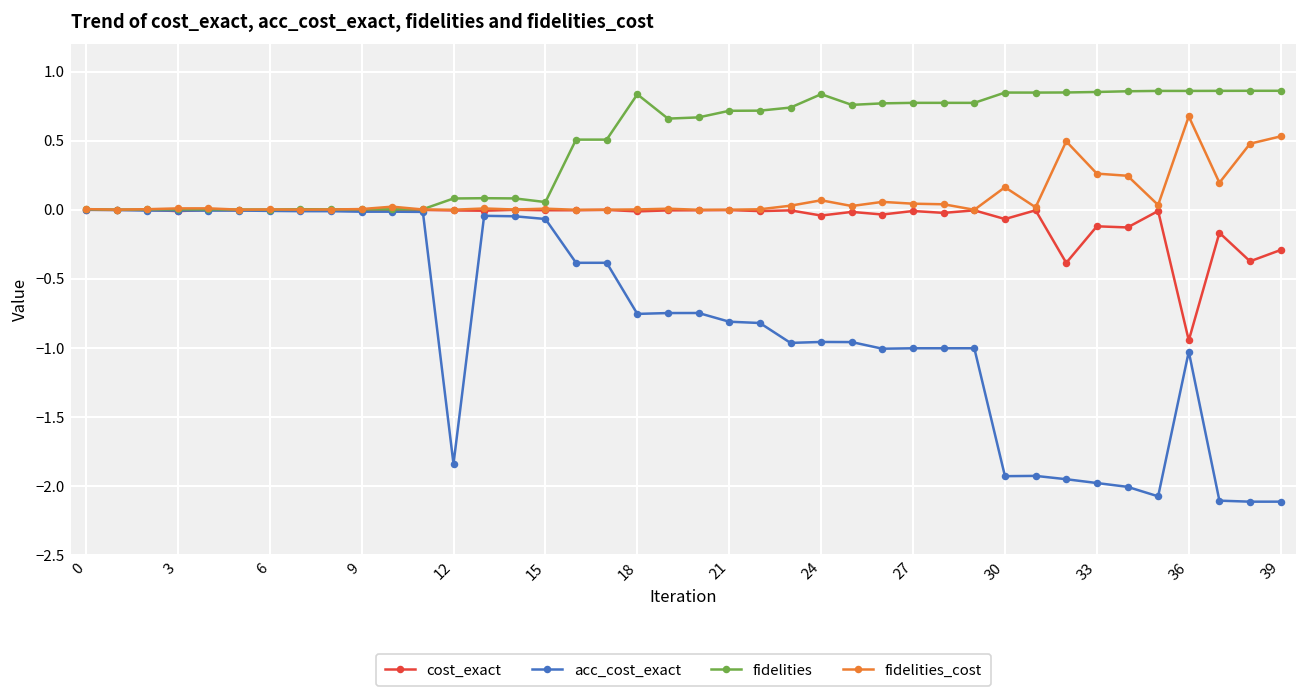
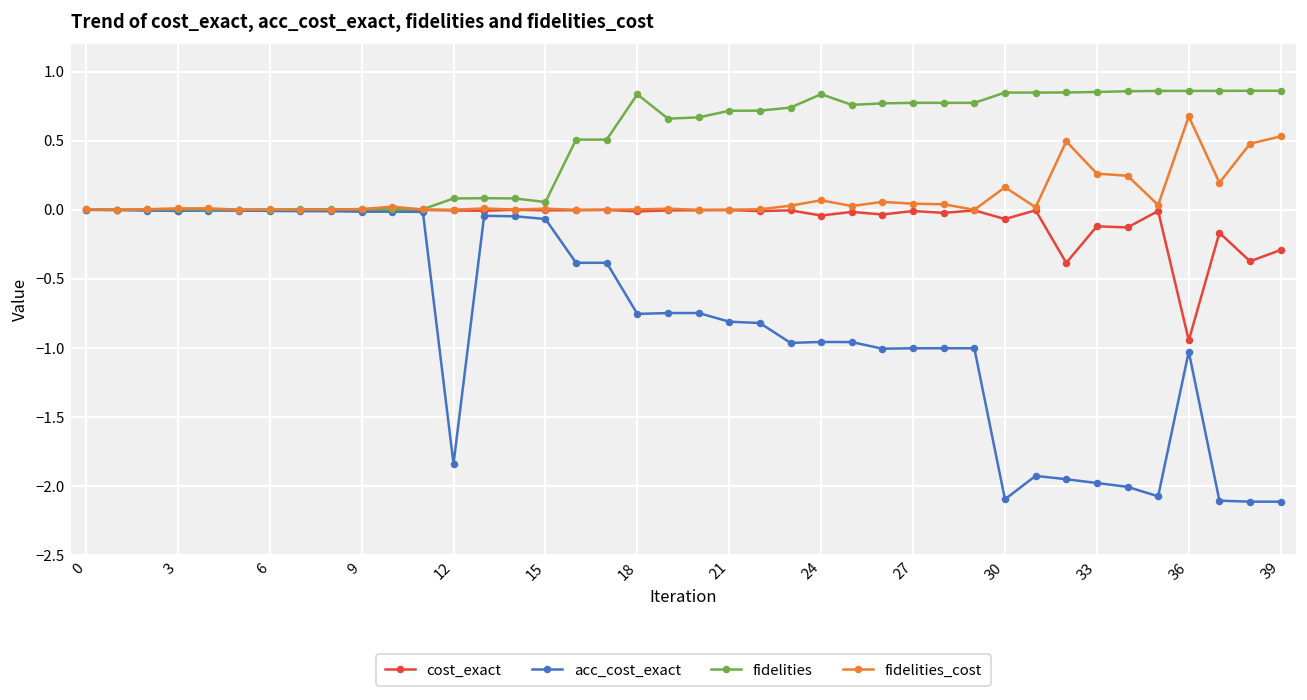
  {
    "acc_cost_exact": {
      "12": -1.84,
      "15": -0.07,
      "18": -0.75,
      "21": -0.81,
      "24": -0.96,
      "27": -1.00,
-     "30": -1.93,
+     "30": -2.10,
      "33": -1.98,
      "36": -1.03,
      "39": -2.11
    },
    "fidelities": {
      "12": 0.08,
      "15": 0.06,
      "18": 0.84,
      "21": 0.72,
      "24": 0.84,
      "27": 0.77,
      "30": 0.85,
      "33": 0.85,
      "36": 0.86,
      "39": 0.86
    }
  }
